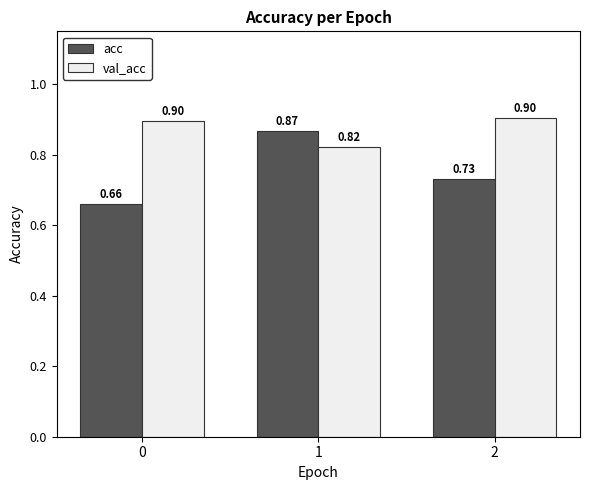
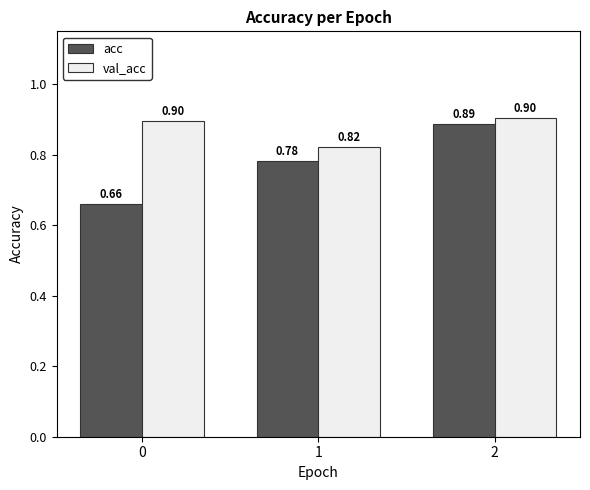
  {
    "acc": {
      "0": 0.66,
-     "1": 0.87,
-     "2": 0.73
+     "1": 0.78,
+     "2": 0.89
    },
    "val_acc": {
      "0": 0.90,
      "1": 0.82,
      "2": 0.90
    }
  }
